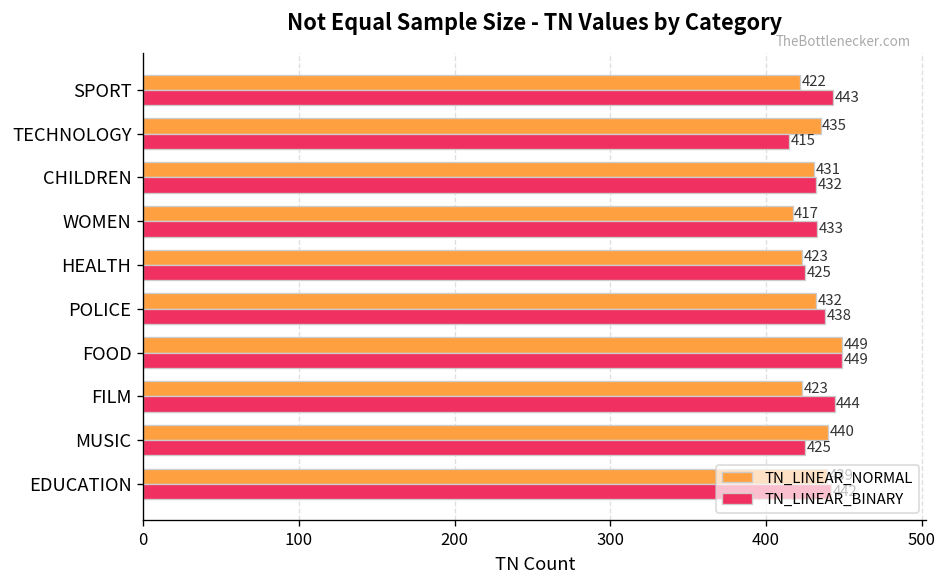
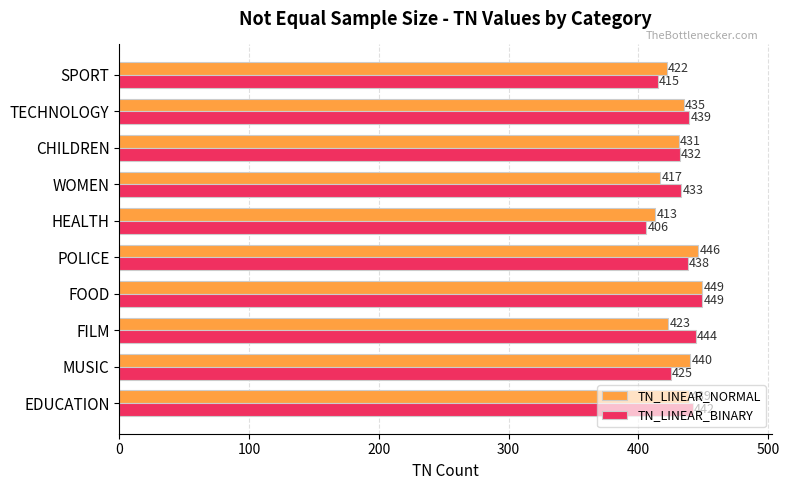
  {
    "TN_LINEAR_NORMAL": {
      "SPORT": 422,
      "TECHNOLOGY": 435,
      "CHILDREN": 431,
      "WOMEN": 417,
-     "HEALTH": 423,
-     "POLICE": 432,
+     "HEALTH": 413,
+     "POLICE": 446,
      "FOOD": 449,
      "FILM": 423,
      "MUSIC": 440
    },
    "TN_LINEAR_BINARY": {
-     "SPORT": 443,
-     "TECHNOLOGY": 415,
+     "SPORT": 415,
+     "TECHNOLOGY": 439,
      "CHILDREN": 432,
      "WOMEN": 433,
-     "HEALTH": 425,
+     "HEALTH": 406,
      "POLICE": 438,
      "FOOD": 449,
      "FILM": 444,
      "MUSIC": 425
    }
  }
